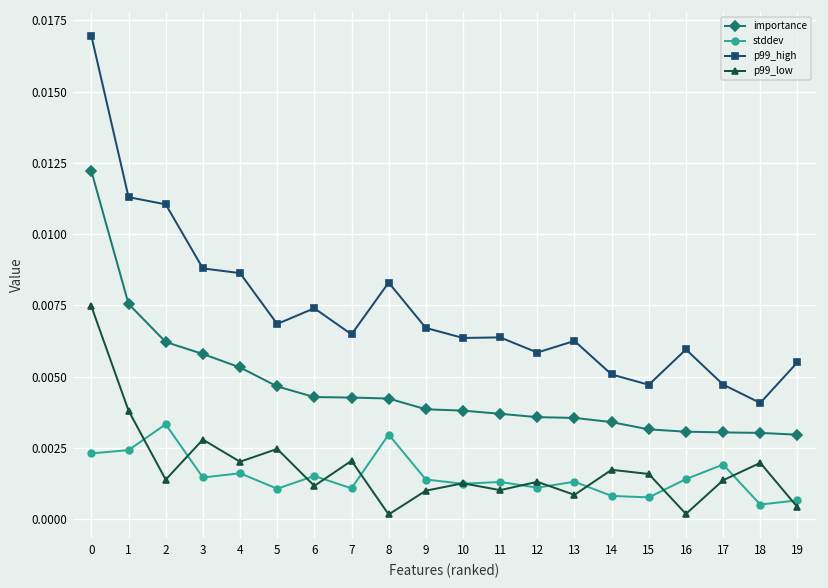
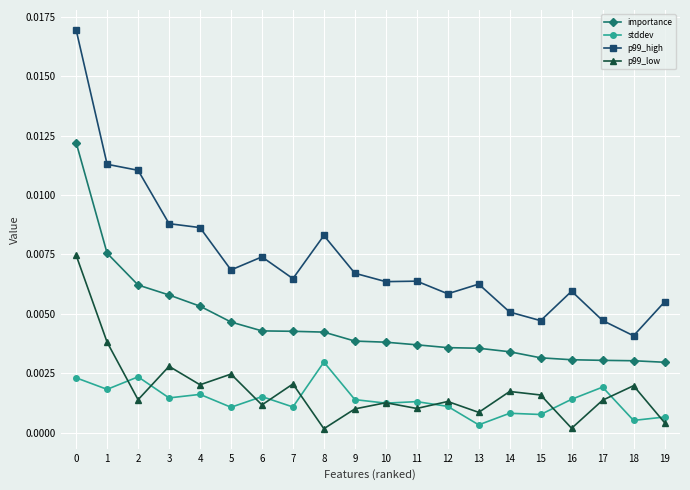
  {
    "stddev": {
      "0": 0.0023,
-     "1": 0.0024,
-     "2": 0.0033,
+     "1": 0.0018,
+     "2": 0.0023,
      "3": 0.0015,
      "4": 0.0016,
      "5": 0.0011,
      "6": 0.0015,
      "7": 0.0011,
      "8": 0.0030,
      "9": 0.0014,
      "11": 0.0013,
      "12": 0.0011,
-     "13": 0.0013,
+     "13": 0.0003,
      "14": 0.0008,
      "15": 0.0008,
      "16": 0.0014,
      "17": 0.0019,
      "18": 0.0005,
      "19": 0.0007
    }
  }
